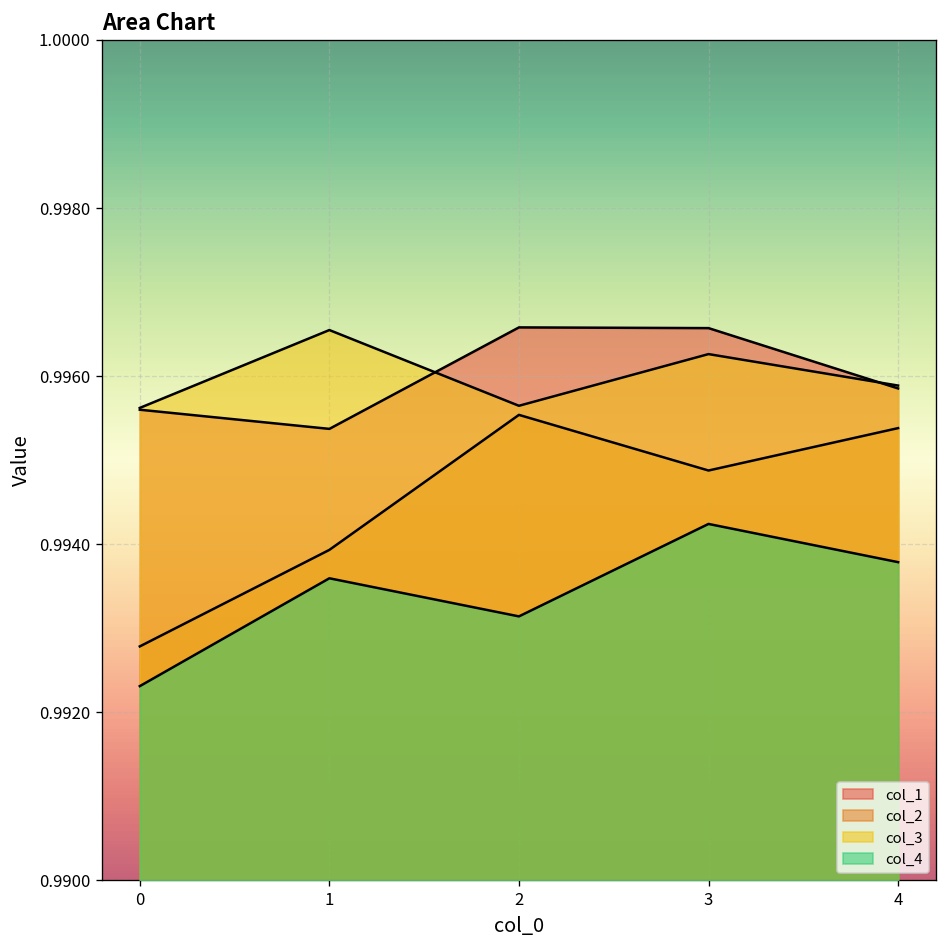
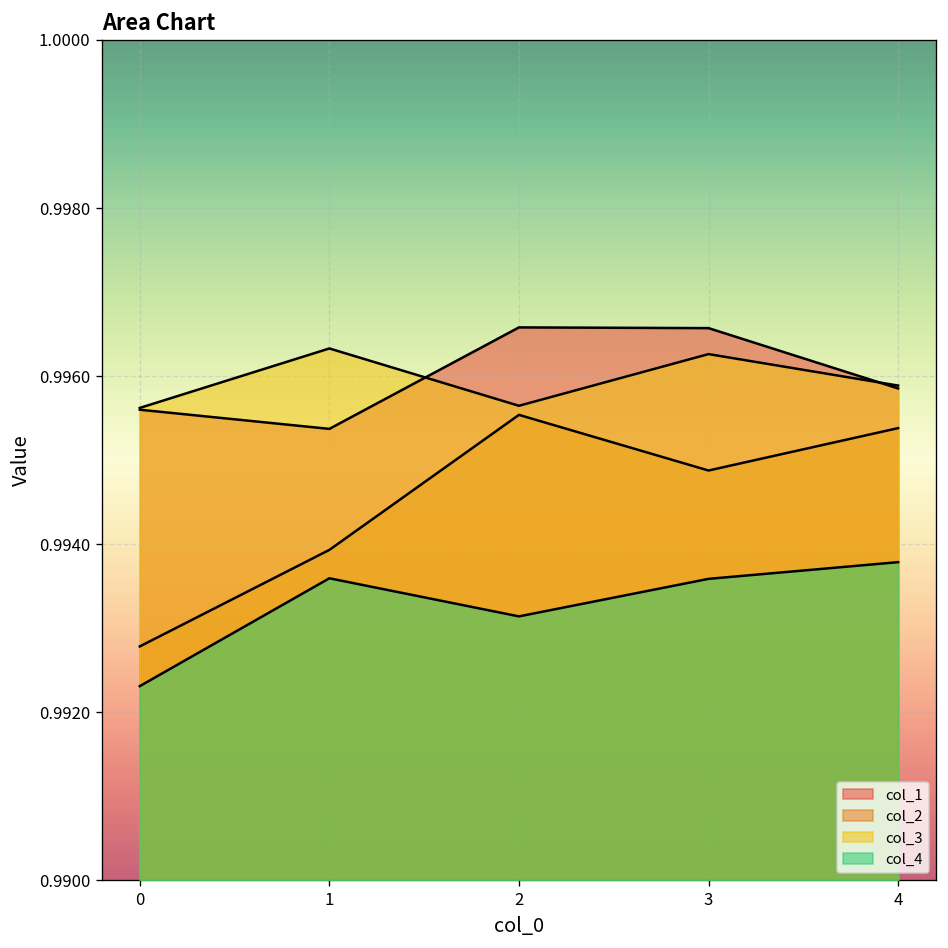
  {
    "col_3": {
-     "1": 0.9965,
+     "1": 0.9963,
      "2": 0.9956,
      "3": 0.9963
    },
    "col_4": {
      "0": 0.9923,
      "1": 0.9936,
      "2": 0.9931,
-     "3": 0.9942,
+     "3": 0.9936,
      "4": 0.9938
    }
  }
